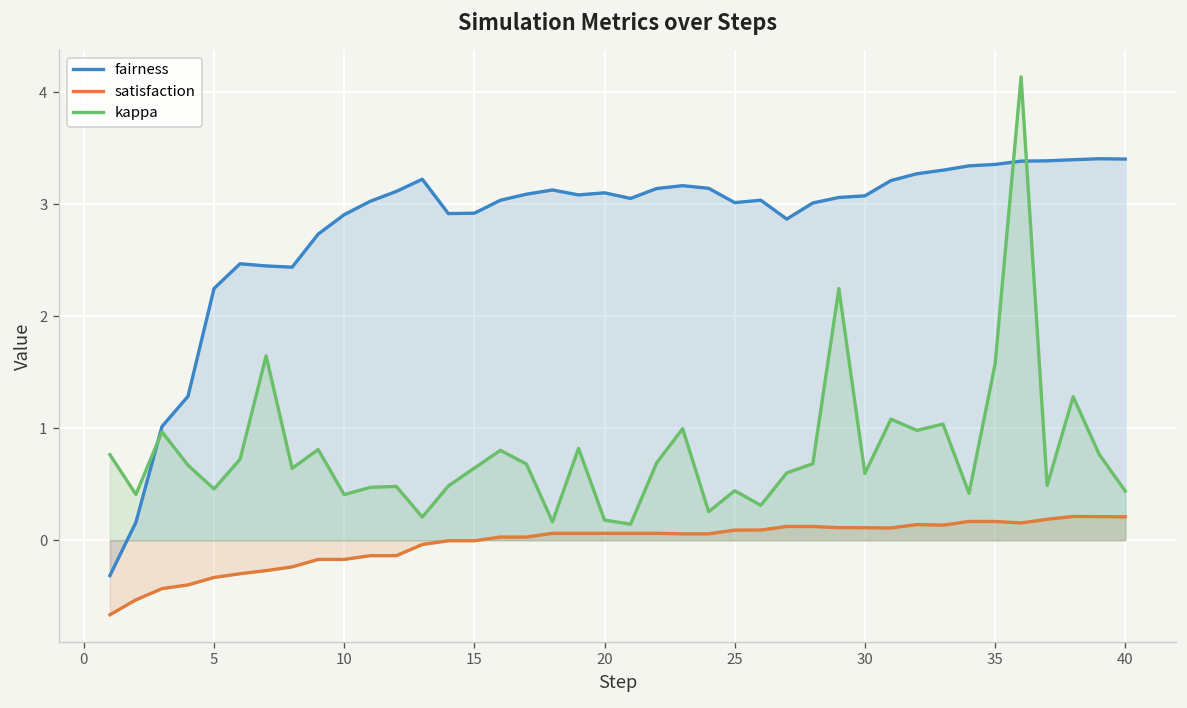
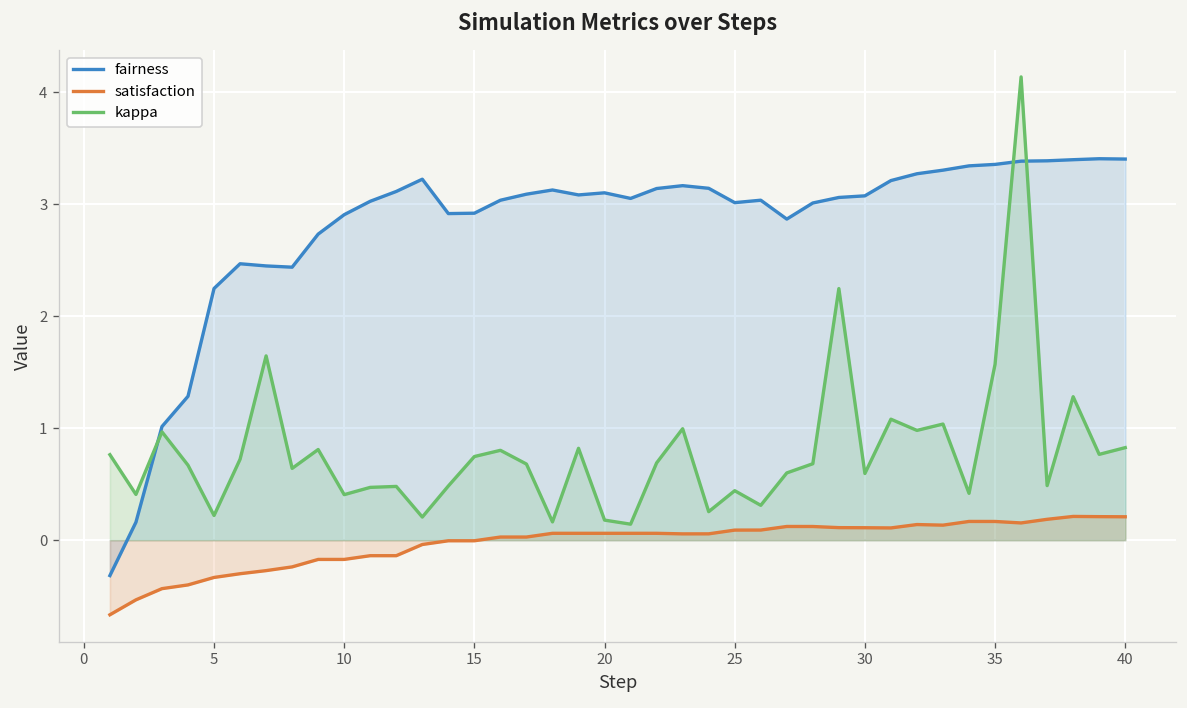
  {
    "kappa": {
-     "5": 0.5,
+     "5": 0.2,
      "10": 0.4,
-     "15": 0.6,
+     "15": 0.7,
      "20": 0.2,
      "25": 0.4,
      "30": 0.6,
      "35": 1.6,
-     "40": 0.4
+     "40": 0.8
    }
  }
